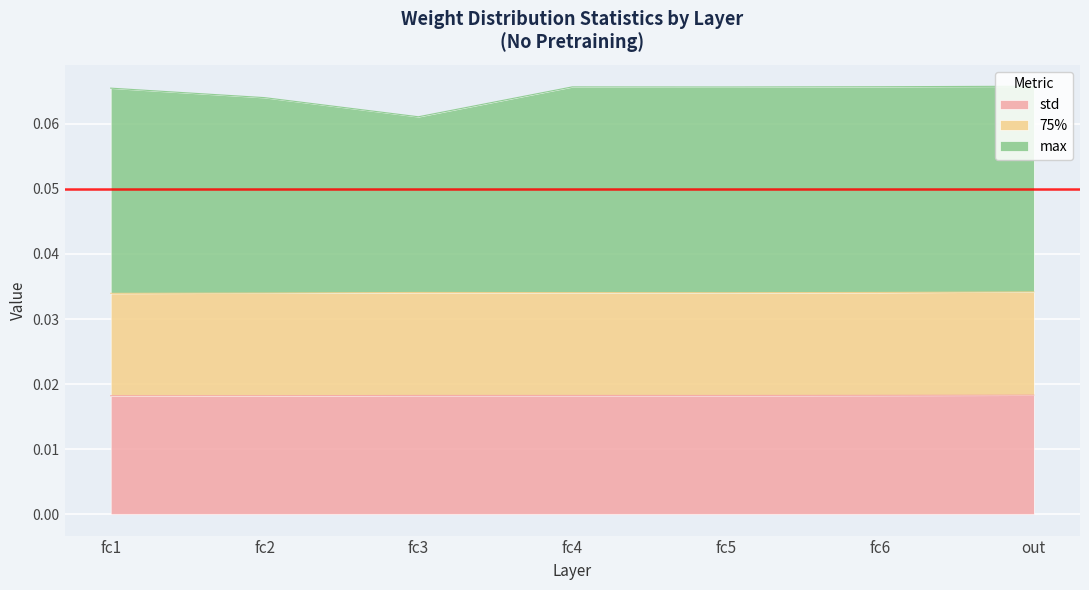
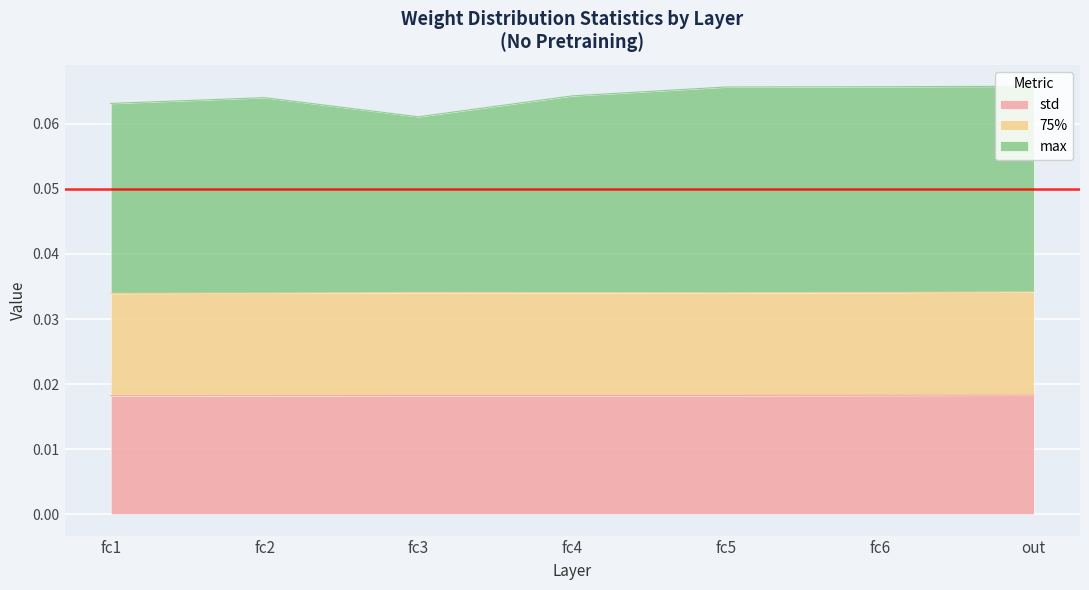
  {
    "max": {
-     "fc1": 0.032,
+     "fc1": 0.029,
      "fc2": 0.030,
      "fc3": 0.027,
-     "fc4": 0.032,
+     "fc4": 0.030,
      "fc5": 0.032,
      "fc6": 0.032
    }
  }
